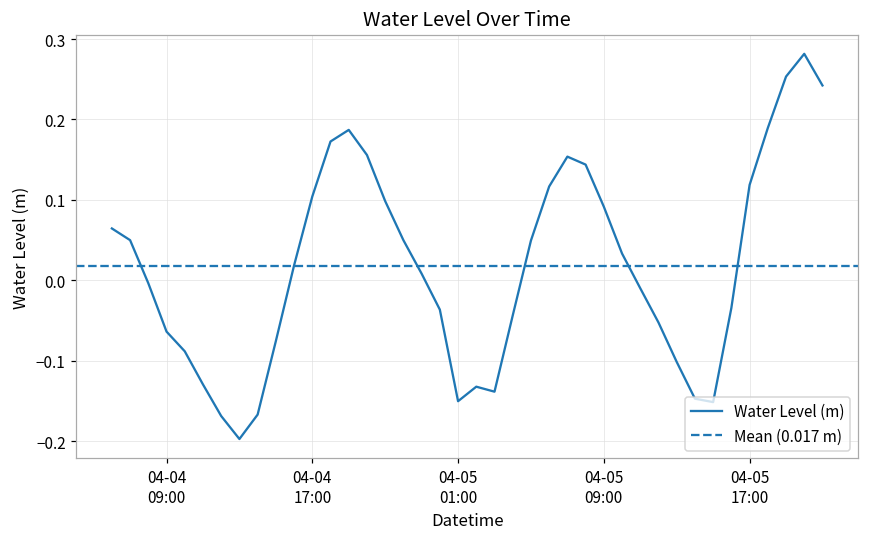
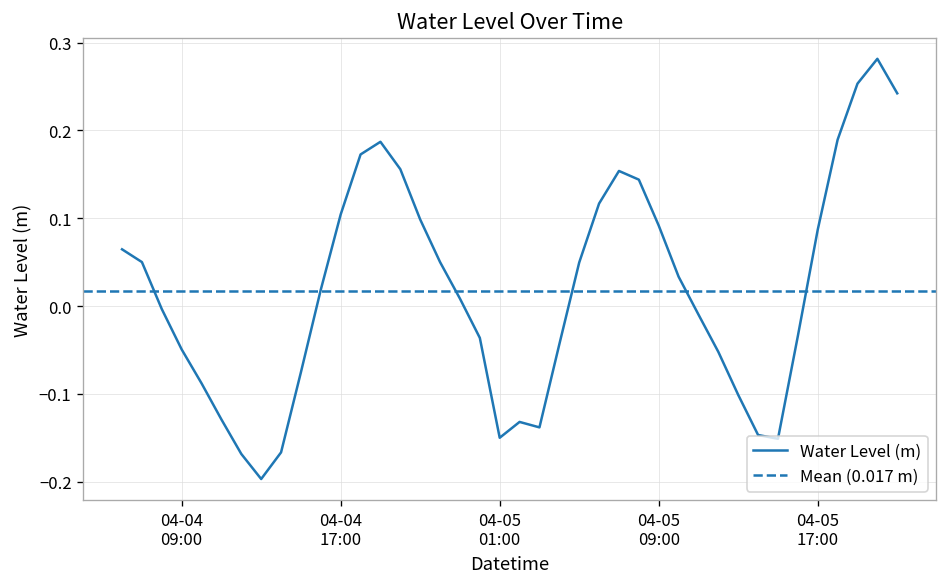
  {
-   "04-04 09:00": -0.06,
+   "04-04 09:00": -0.05,
    "04-04 17:00": 0.10,
    "04-05 01:00": -0.15,
    "04-05 09:00": 0.09,
-   "04-05 17:00": 0.12
+   "04-05 17:00": 0.09
  }
